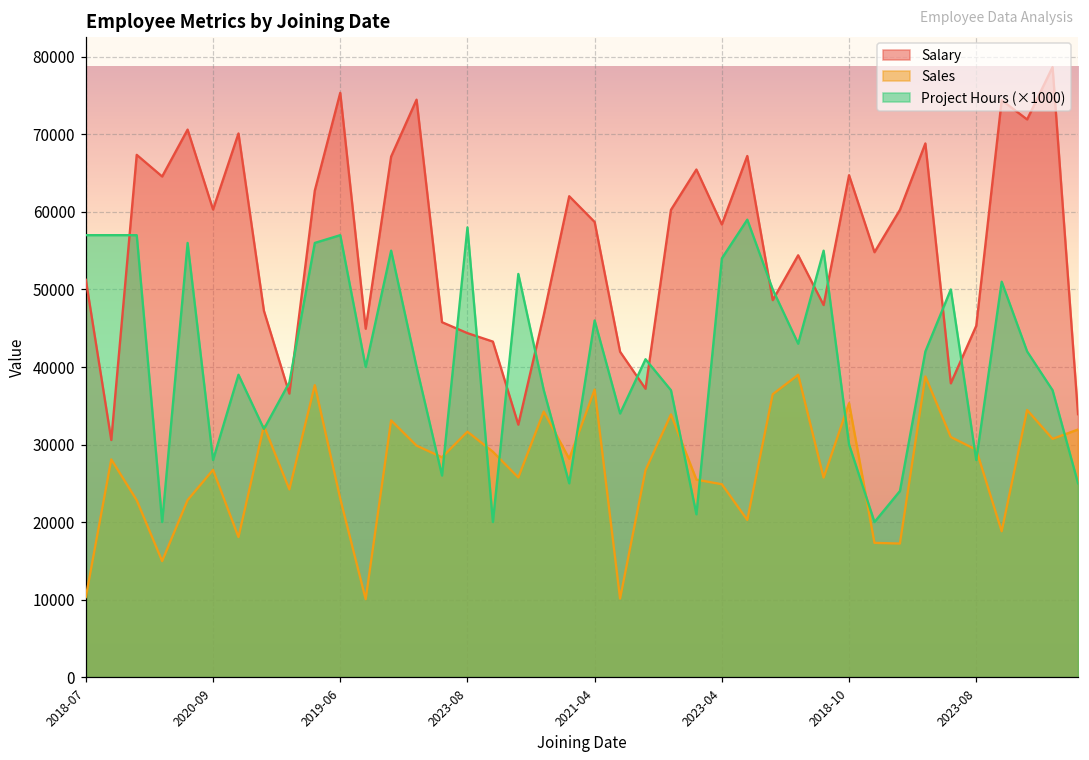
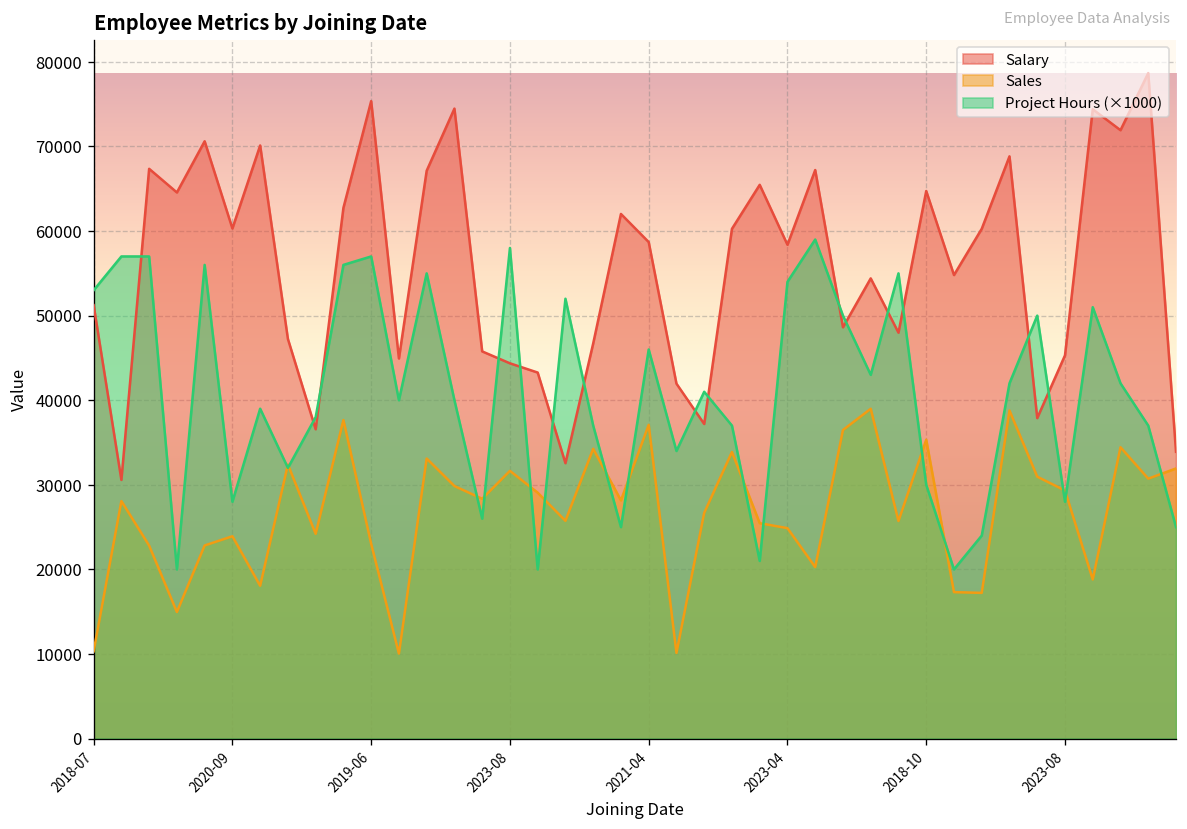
  {
    "Salary": {
      "2018-07": 51000,
      "2020-09": 60000
    },
    "Sales": {
      "2018-07": 10000,
-     "2020-09": 27000
+     "2020-09": 24000
    },
    "Project Hours (×1000)": {
-     "2018-07": 57000,
+     "2018-07": 53000,
      "2020-09": 28000
    }
  }
